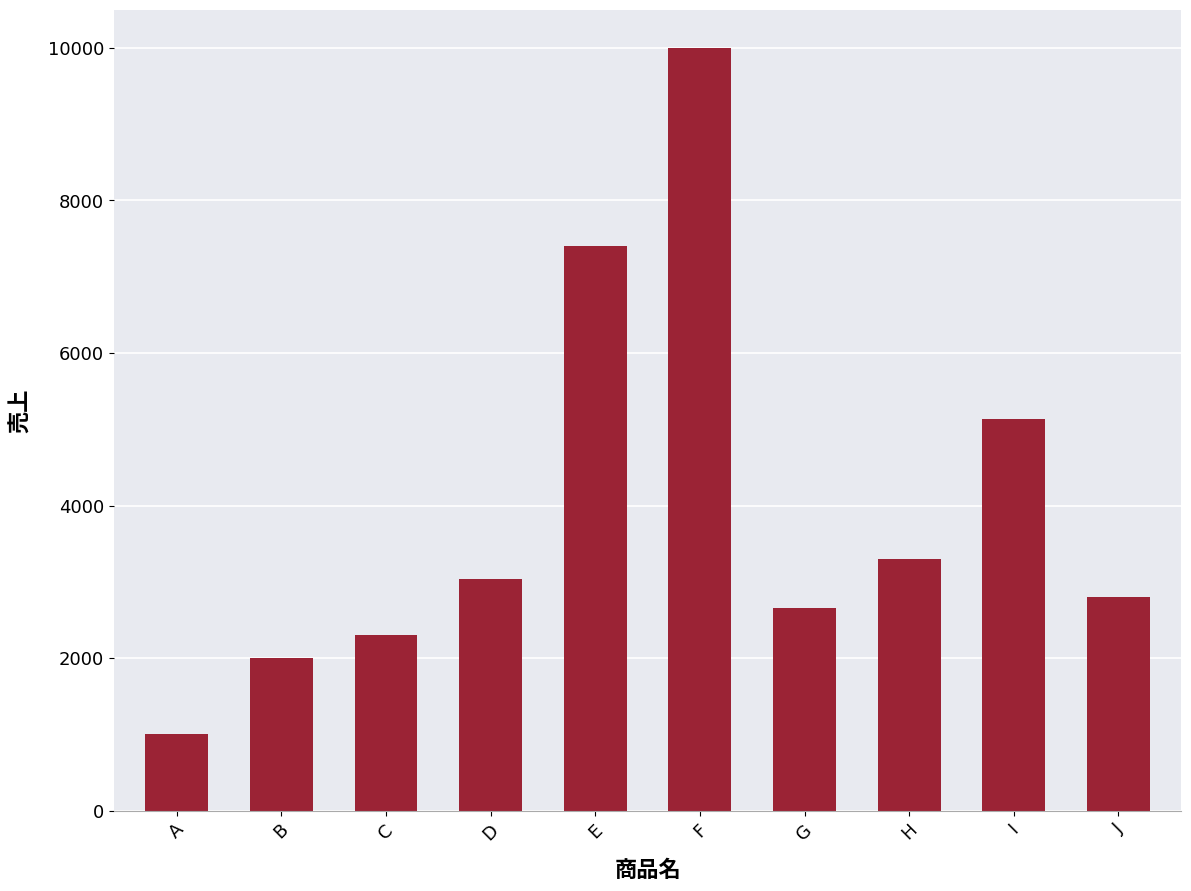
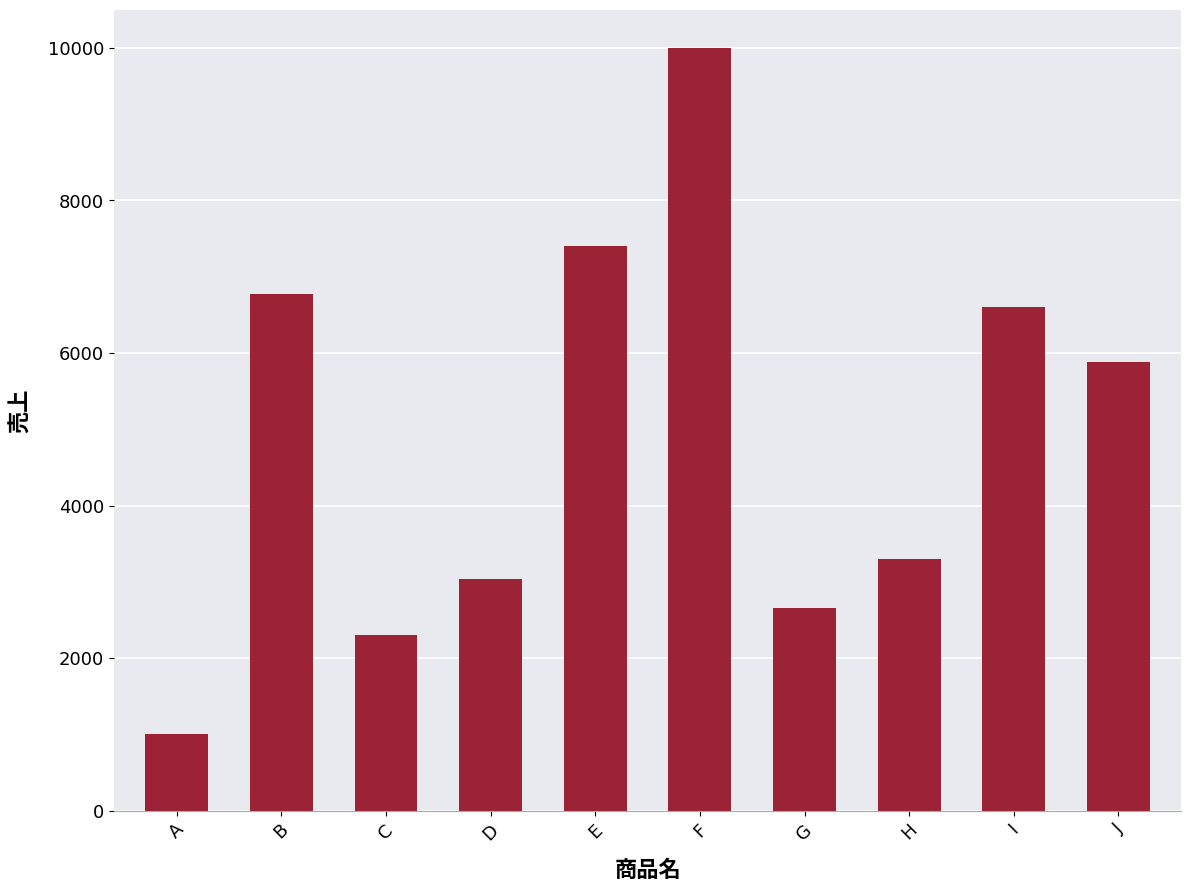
  {
    "A": 1000,
-   "B": 2000,
+   "B": 6800,
    "C": 2300,
    "D": 3000,
    "E": 7400,
    "F": 10000,
    "G": 2700,
    "H": 3300,
-   "I": 5100,
-   "J": 2800
+   "I": 6600,
+   "J": 5900
  }
